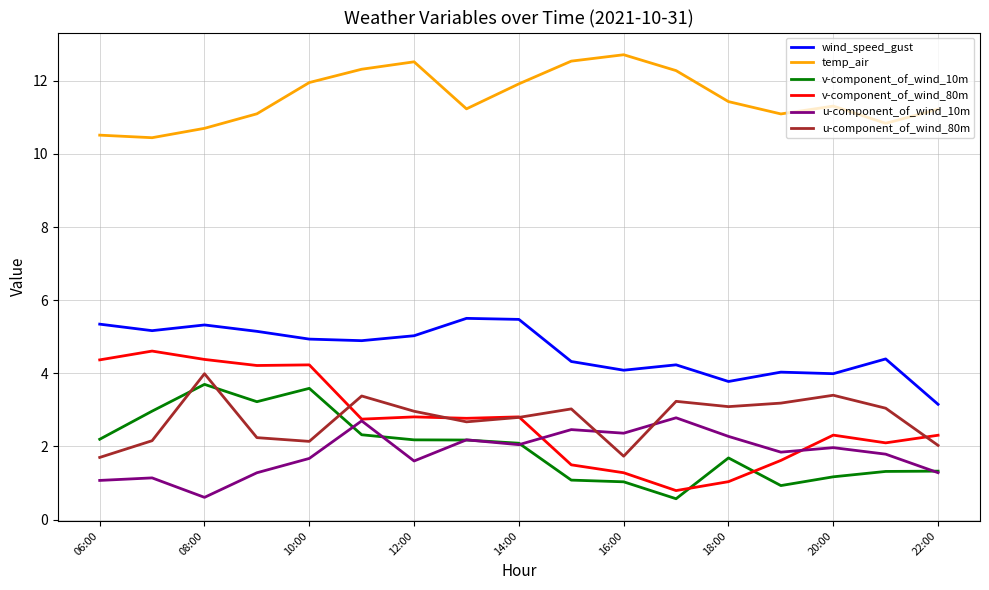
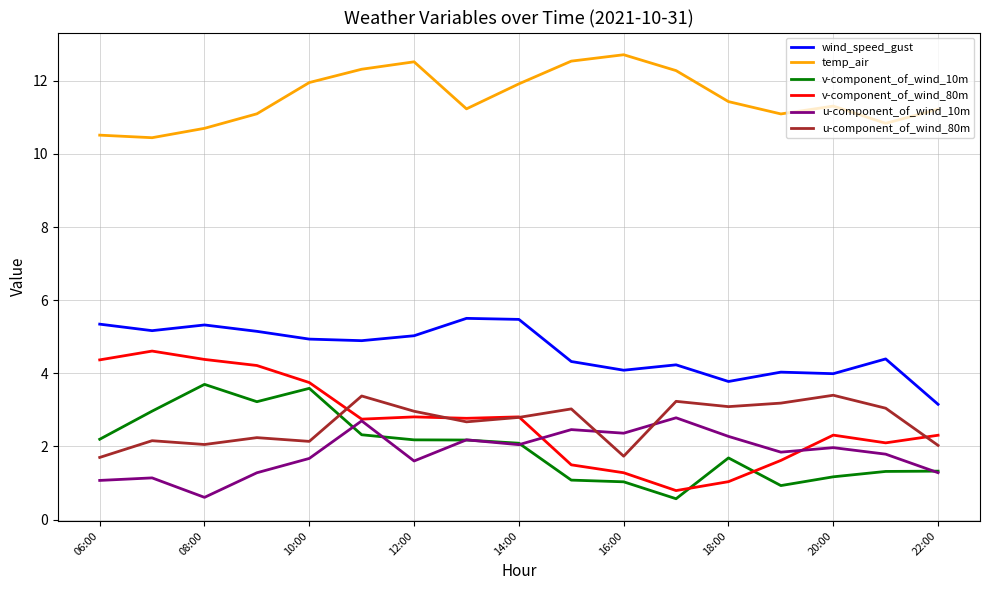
  {
    "wind_speed_gust": {
      "06:00": 5.3,
      "08:00": 5.3,
      "10:00": 4.9,
      "12:00": 5.0,
      "14:00": 5.5,
      "16:00": 4.1,
      "18:00": 3.8,
      "20:00": 4.0,
      "22:00": 3.2
    },
    "temp_air": {
      "06:00": 10.5,
      "08:00": 10.7,
      "10:00": 12.0,
      "12:00": 12.5,
      "14:00": 11.9,
      "16:00": 12.7,
      "18:00": 11.4
    },
    "v-component_of_wind_10m": {
      "06:00": 2.2,
      "08:00": 3.7,
      "10:00": 3.6,
      "12:00": 2.2,
      "16:00": 1.0,
      "18:00": 1.7,
      "20:00": 1.2
    },
    "v-component_of_wind_80m": {
      "06:00": 4.4,
      "08:00": 4.4,
-     "10:00": 4.2,
+     "10:00": 3.7,
      "12:00": 2.8,
      "16:00": 1.3,
      "18:00": 1.0,
      "20:00": 2.3,
      "22:00": 2.3
    },
    "u-component_of_wind_10m": {
      "06:00": 1.1,
      "08:00": 0.6,
      "10:00": 1.7,
      "12:00": 1.6,
      "16:00": 2.4,
      "18:00": 2.3,
      "20:00": 2.0
    },
    "u-component_of_wind_80m": {
      "06:00": 1.7,
-     "08:00": 4.0,
+     "08:00": 2.1,
      "10:00": 2.1,
      "12:00": 3.0,
      "16:00": 1.7,
      "18:00": 3.1,
      "20:00": 3.4,
      "22:00": 2.0
    }
  }
